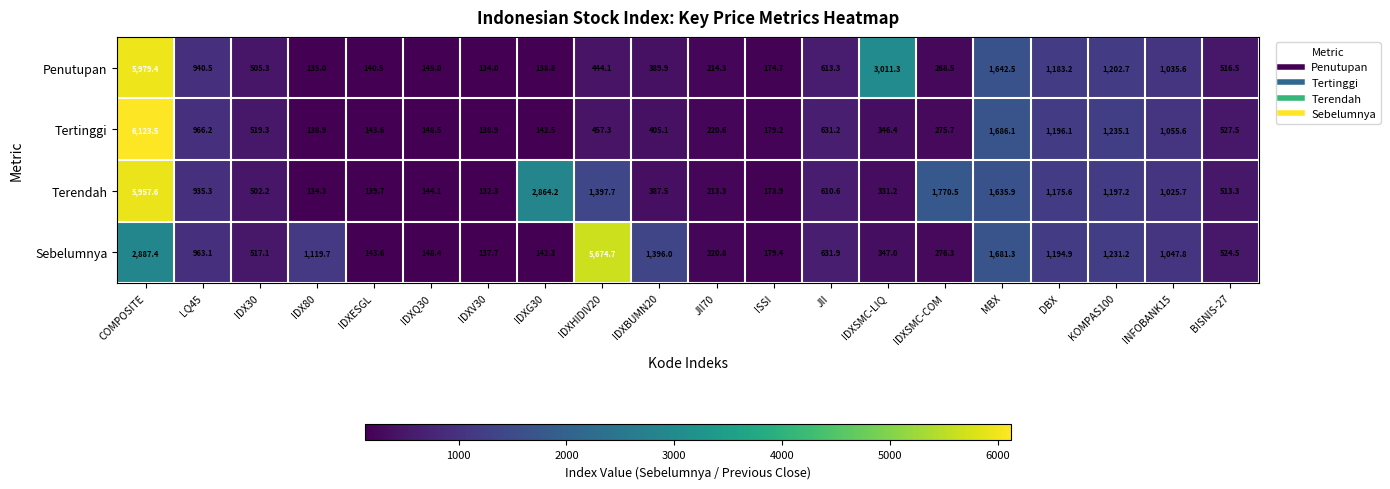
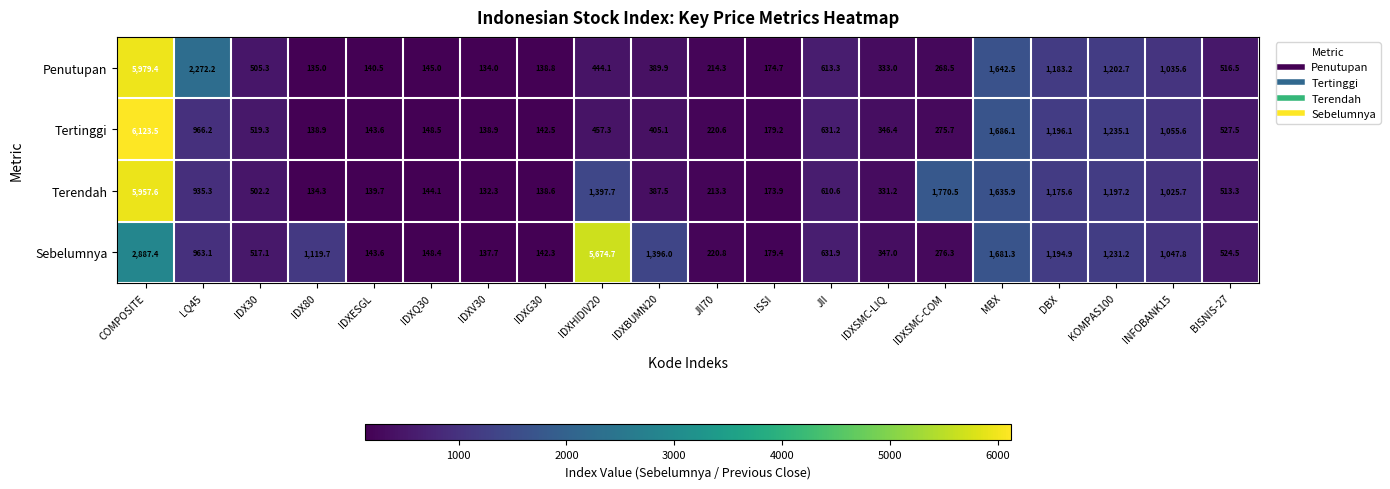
  {
    "Penutupan": {
      "COMPOSITE": "5,979.4",
-     "LQ45": "940.5",
+     "LQ45": "2,272.2",
      "IDX30": "505.3",
      "IDX80": "135.0",
      "IDXESGL": "140.5",
      "IDXQ30": "145.0",
      "IDXV30": "134.0",
      "IDXG30": "138.8",
      "IDXHIDIV20": "444.1",
      "IDXBUMN20": "389.9",
      "JII70": "214.3",
      "ISSI": "174.7",
      "JII": "613.3",
-     "IDXSMC-LIQ": "3,011.3",
+     "IDXSMC-LIQ": "333.0",
      "IDXSMC-COM": "268.5",
      "MBX": "1,642.5",
      "DBX": "1,183.2",
      "KOMPAS100": "1,202.7",
      "INFOBANK15": "1,035.6",
      "BISNIS-27": "516.5"
    },
    "Tertinggi": {
      "COMPOSITE": "6,123.5",
      "LQ45": "966.2",
      "IDX30": "519.3",
      "IDX80": "138.9",
      "IDXESGL": "143.6",
      "IDXQ30": "148.5",
      "IDXV30": "138.9",
      "IDXG30": "142.5",
      "IDXHIDIV20": "457.3",
      "IDXBUMN20": "405.1",
      "JII70": "220.6",
      "ISSI": "179.2",
      "JII": "631.2",
      "IDXSMC-LIQ": "346.4",
      "IDXSMC-COM": "275.7",
      "MBX": "1,686.1",
      "DBX": "1,196.1",
      "KOMPAS100": "1,235.1",
      "INFOBANK15": "1,055.6",
      "BISNIS-27": "527.5"
    },
    "Terendah": {
      "COMPOSITE": "5,957.6",
      "LQ45": "935.3",
      "IDX30": "502.2",
      "IDX80": "134.3",
      "IDXESGL": "139.7",
      "IDXQ30": "144.1",
      "IDXV30": "132.3",
-     "IDXG30": "2,864.2",
+     "IDXG30": "138.6",
      "IDXHIDIV20": "1,397.7",
      "IDXBUMN20": "387.5",
      "JII70": "213.3",
      "ISSI": "173.9",
      "JII": "610.6",
      "IDXSMC-LIQ": "331.2",
      "IDXSMC-COM": "1,770.5",
      "MBX": "1,635.9",
      "DBX": "1,175.6",
      "KOMPAS100": "1,197.2",
      "INFOBANK15": "1,025.7",
      "BISNIS-27": "513.3"
    },
    "Sebelumnya": {
      "COMPOSITE": "2,887.4",
      "LQ45": "963.1",
      "IDX30": "517.1",
      "IDX80": "1,119.7",
      "IDXESGL": "143.6",
      "IDXQ30": "148.4",
      "IDXV30": "137.7",
      "IDXG30": "142.3",
      "IDXHIDIV20": "5,674.7",
      "IDXBUMN20": "1,396.0",
      "JII70": "220.8",
      "ISSI": "179.4",
      "JII": "631.9",
      "IDXSMC-LIQ": "347.0",
      "IDXSMC-COM": "276.3",
      "MBX": "1,681.3",
      "DBX": "1,194.9",
      "KOMPAS100": "1,231.2",
      "INFOBANK15": "1,047.8",
      "BISNIS-27": "524.5"
    }
  }
